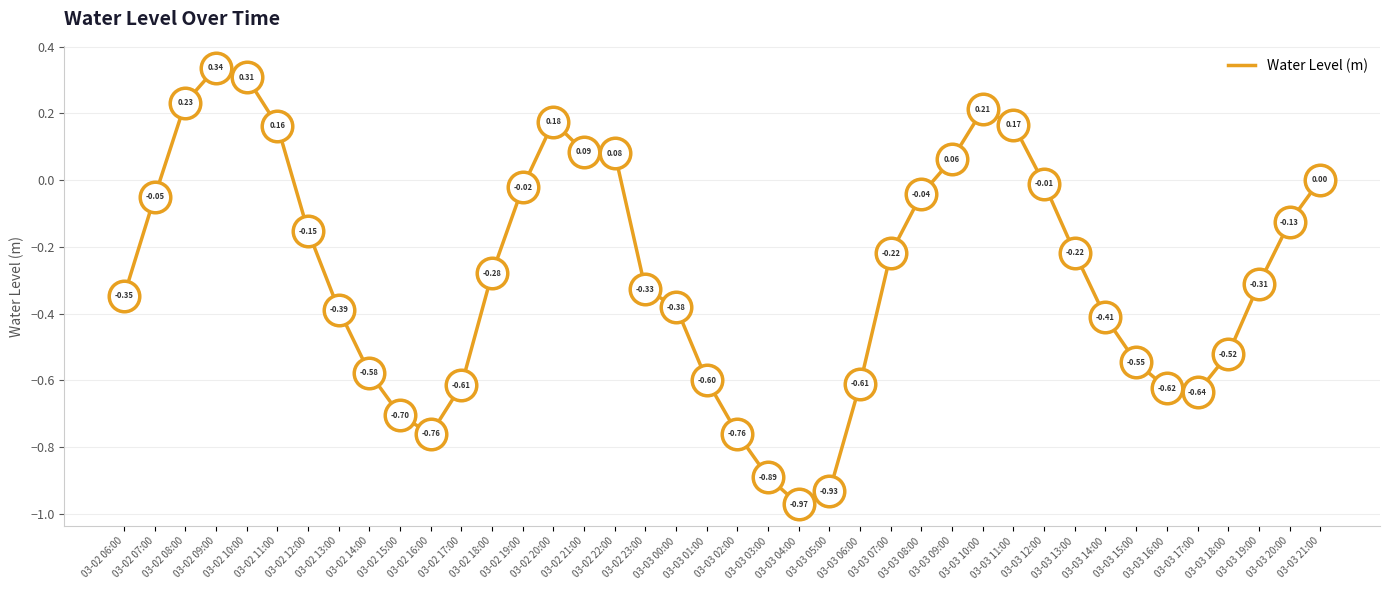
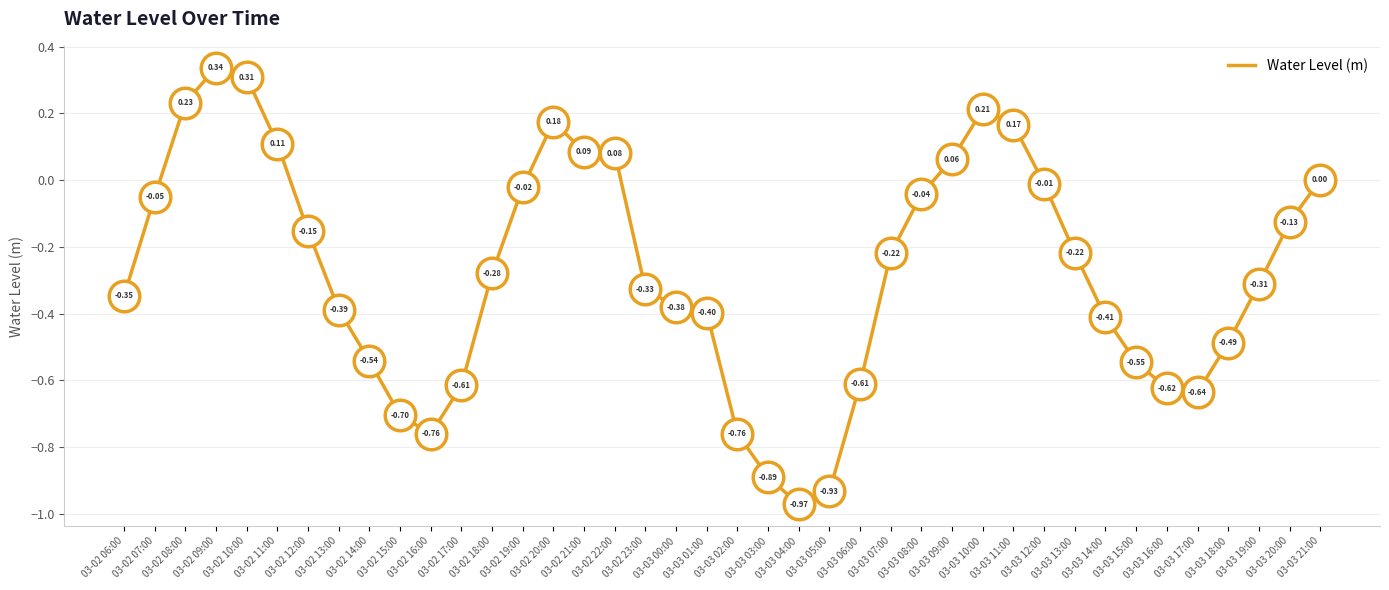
  {
    "Water Level (m)": {
-     "03-02 11:00": 0.16,
-     "03-02 14:00": -0.58,
-     "03-03 01:00": -0.60,
-     "03-03 18:00": -0.52
+     "03-02 11:00": 0.11,
+     "03-02 14:00": -0.54,
+     "03-03 01:00": -0.40,
+     "03-03 18:00": -0.49
    }
  }
